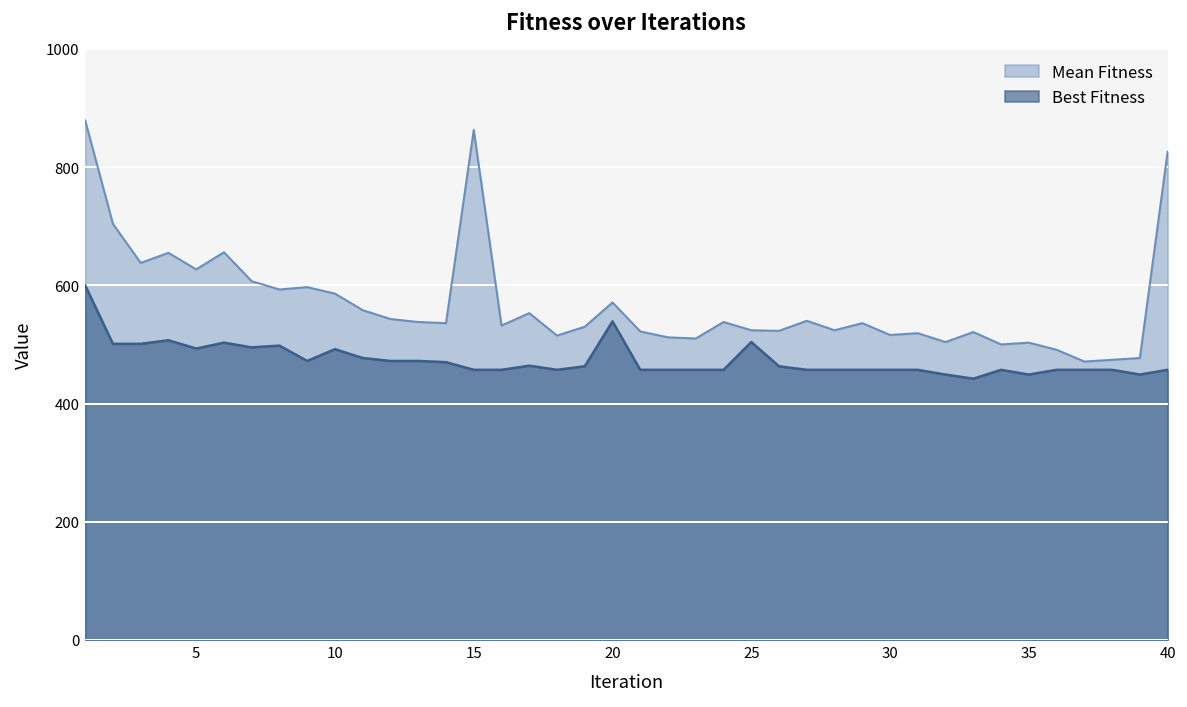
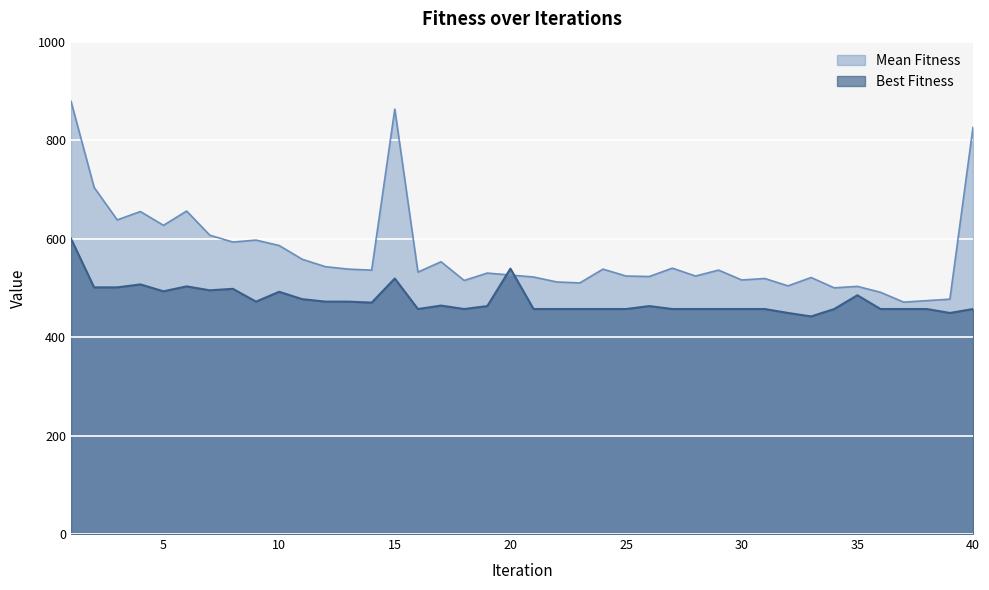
  {
    "Mean Fitness": {
      "5": 630,
      "10": 590,
      "15": 860,
-     "20": 570,
+     "20": 530,
      "25": 520,
      "30": 520,
      "35": 500,
      "40": 830
    },
    "Best Fitness": {
      "5": 490,
      "10": 490,
-     "15": 460,
+     "15": 520,
      "20": 540,
-     "25": 500,
+     "25": 460,
      "30": 460,
-     "35": 450,
+     "35": 490,
      "40": 460
    }
  }
